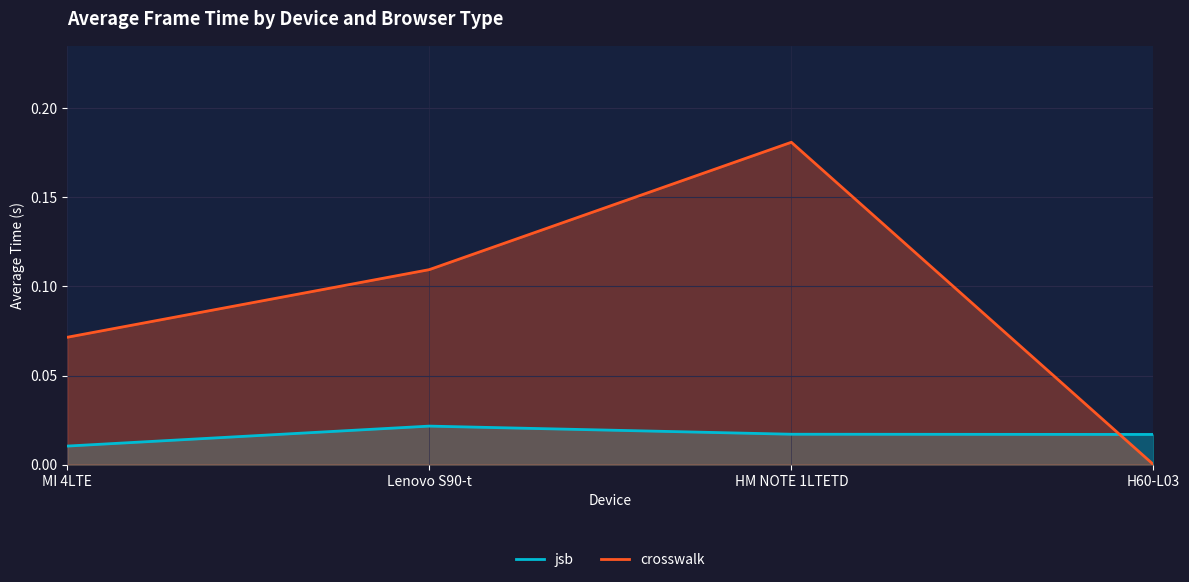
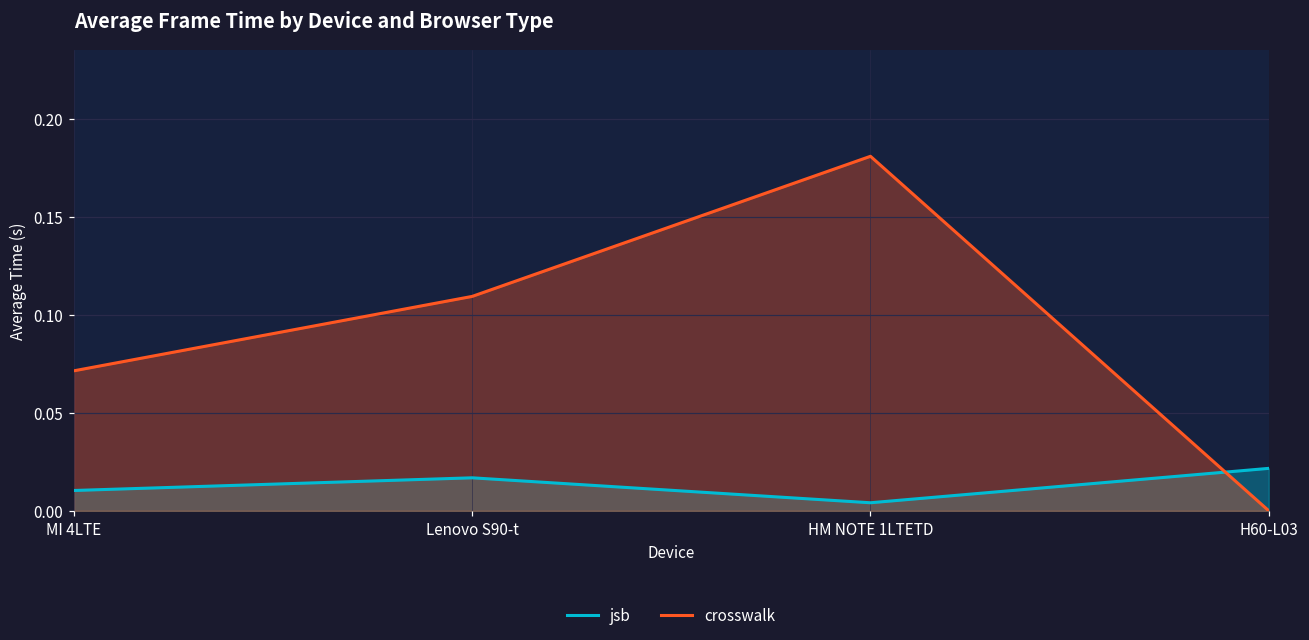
  {
    "jsb": {
      "MI 4LTE": 0.010,
-     "Lenovo S90-t": 0.022,
-     "HM NOTE 1LTETD": 0.017,
-     "H60-L03": 0.017
+     "Lenovo S90-t": 0.017,
+     "HM NOTE 1LTETD": 0.004,
+     "H60-L03": 0.022
    },
    "crosswalk": {
      "MI 4LTE": 0.071,
      "Lenovo S90-t": 0.109,
      "HM NOTE 1LTETD": 0.181,
      "H60-L03": 0.000
    }
  }
